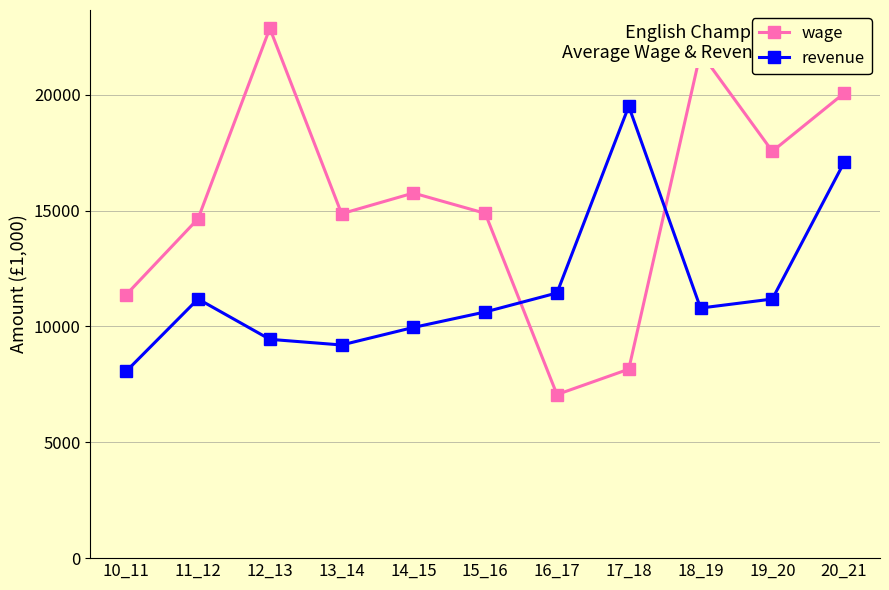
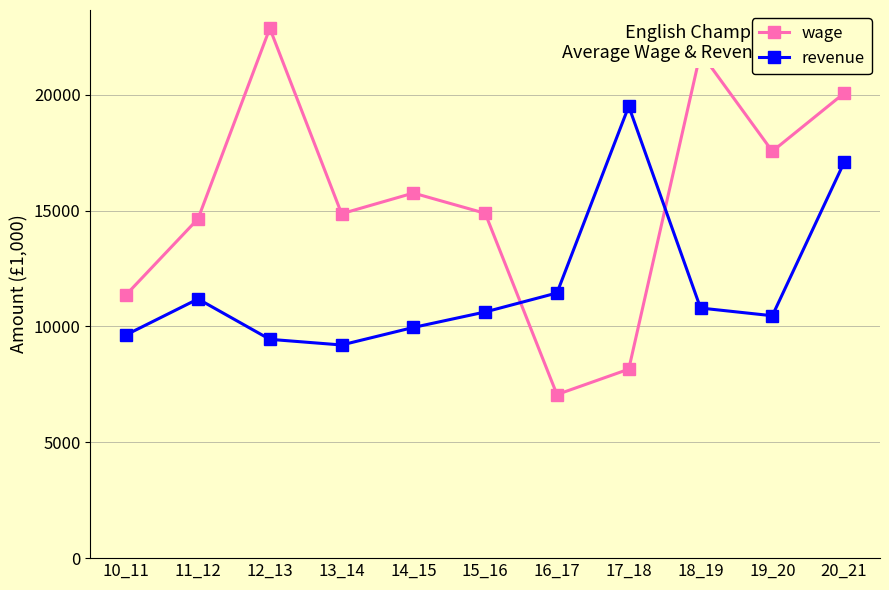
  {
    "wage": {
      "10_11": 11400,
      "11_12": 14600,
      "12_13": 22900,
      "13_14": 14900,
      "14_15": 15800,
      "15_16": 14900,
      "16_17": 7100,
      "17_18": 8200,
      "18_19": 21800,
      "19_20": 17600,
      "20_21": 20100
    },
    "revenue": {
-     "10_11": 8100,
+     "10_11": 9600,
      "11_12": 11200,
      "12_13": 9400,
      "13_14": 9200,
      "14_15": 10000,
      "15_16": 10600,
      "16_17": 11400,
      "17_18": 19500,
      "18_19": 10800,
-     "19_20": 11200,
+     "19_20": 10500,
      "20_21": 17100
    }
  }
